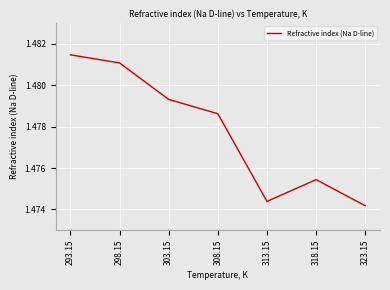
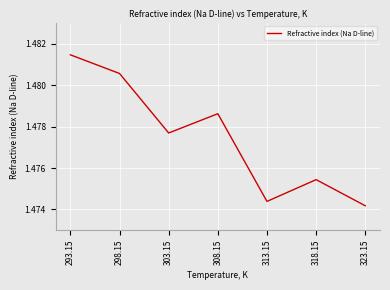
  {
    "293.15": 1.4815,
-   "298.15": 1.4811,
-   "303.15": 1.4793,
+   "298.15": 1.4806,
+   "303.15": 1.4777,
    "308.15": 1.4786,
    "313.15": 1.4744,
    "318.15": 1.4754,
    "323.15": 1.4742
  }
